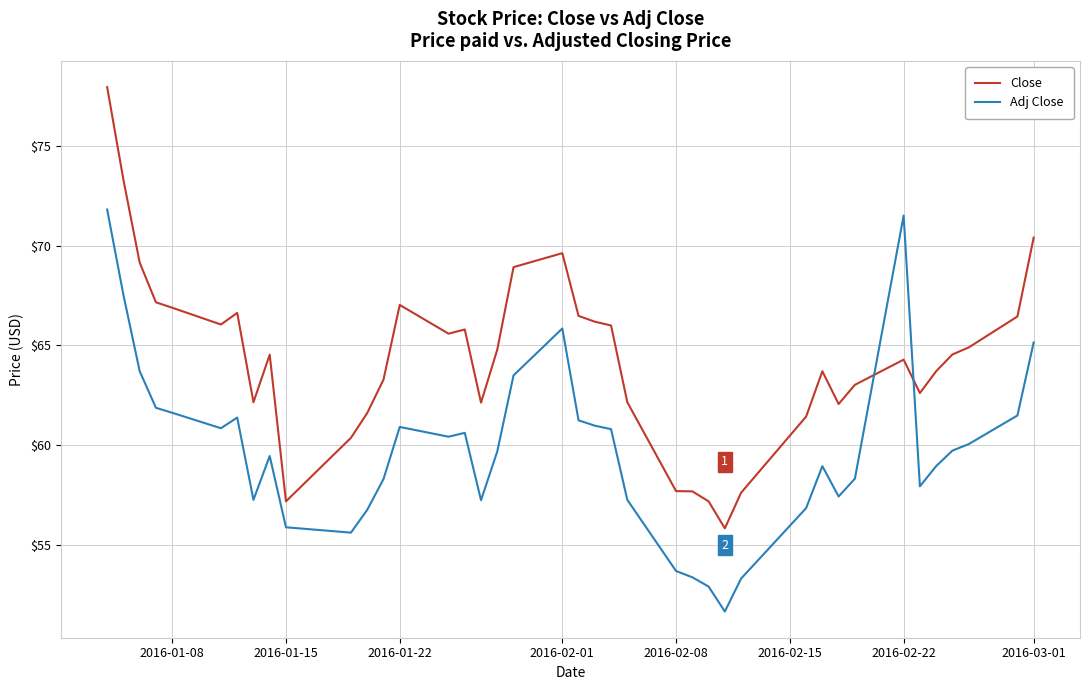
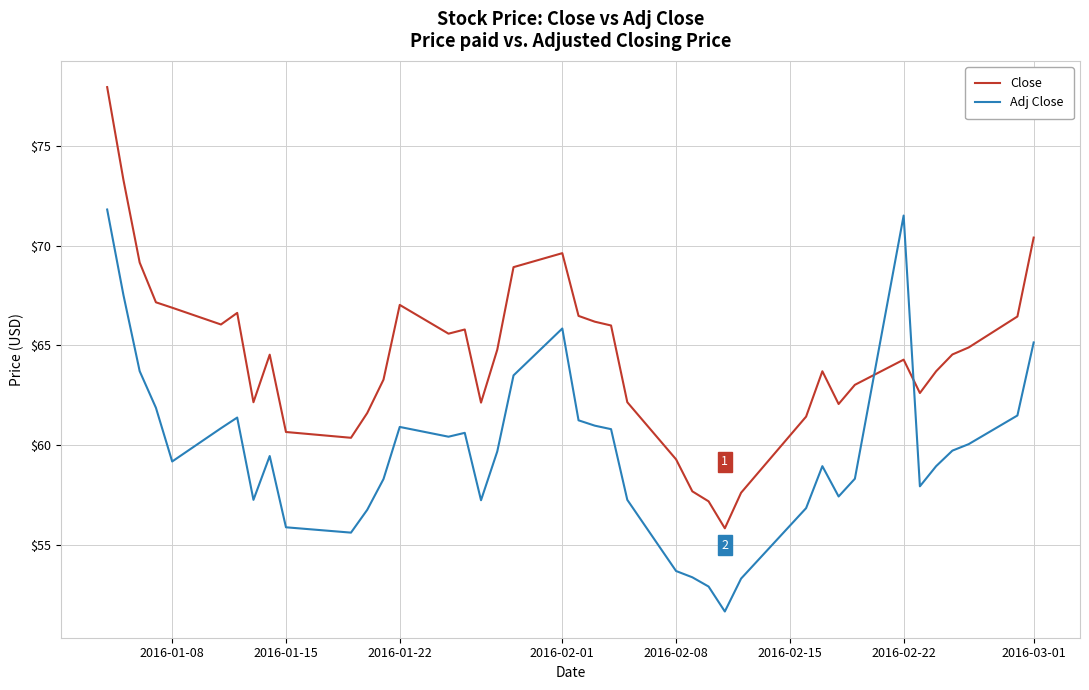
  {
    "Close": {
      "2016-01-08": "$66.9",
-     "2016-01-15": "$57.2",
+     "2016-01-15": "$60.7",
      "2016-01-22": "$67.0",
      "2016-02-01": "$69.6",
-     "2016-02-08": "$57.7",
+     "2016-02-08": "$59.3",
      "2016-02-22": "$64.3",
      "2016-03-01": "$70.4"
    },
    "Adj Close": {
-     "2016-01-08": "$61.6",
+     "2016-01-08": "$59.2",
      "2016-01-15": "$55.9",
      "2016-01-22": "$60.9",
      "2016-02-01": "$65.8",
      "2016-02-08": "$53.7",
      "2016-02-22": "$71.5",
      "2016-03-01": "$65.2"
    }
  }
